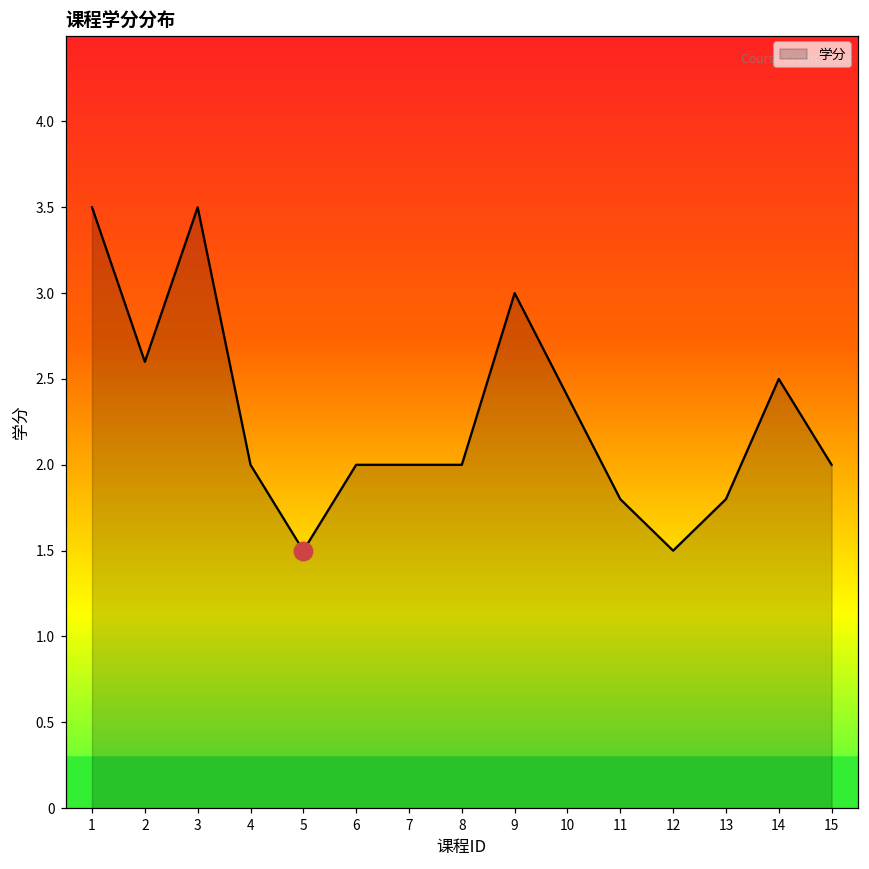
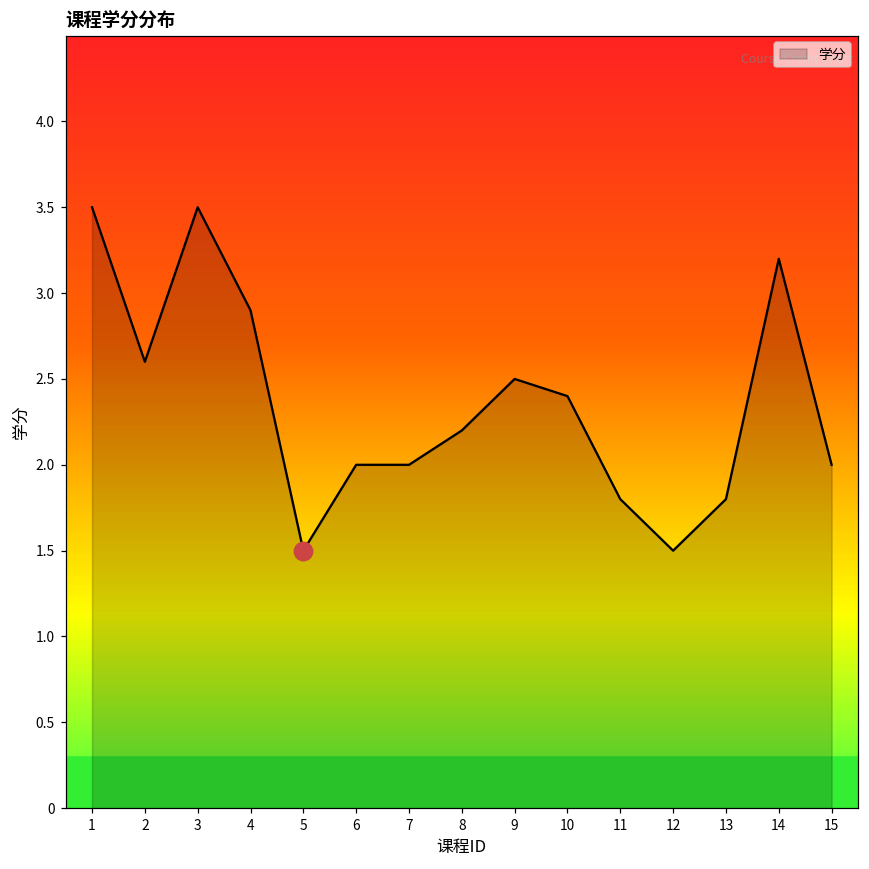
  {
    "学分": {
      "1": 3.5,
      "2": 2.6,
      "3": 3.5,
-     "4": 2.0,
+     "4": 2.9,
      "6": 2.0,
      "7": 2.0,
-     "8": 2.0,
-     "9": 3.0,
+     "8": 2.2,
+     "9": 2.5,
      "10": 2.4,
      "11": 1.8,
      "12": 1.5,
      "13": 1.8,
-     "14": 2.5,
+     "14": 3.2,
      "15": 2.0
    }
  }
